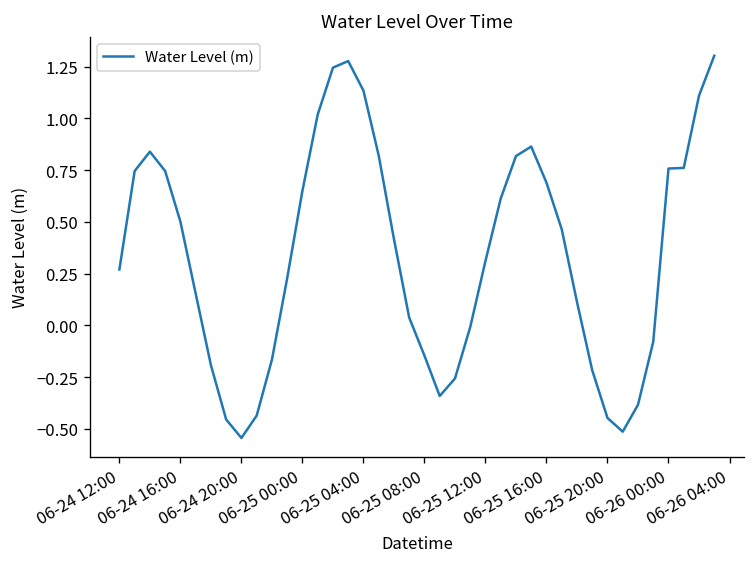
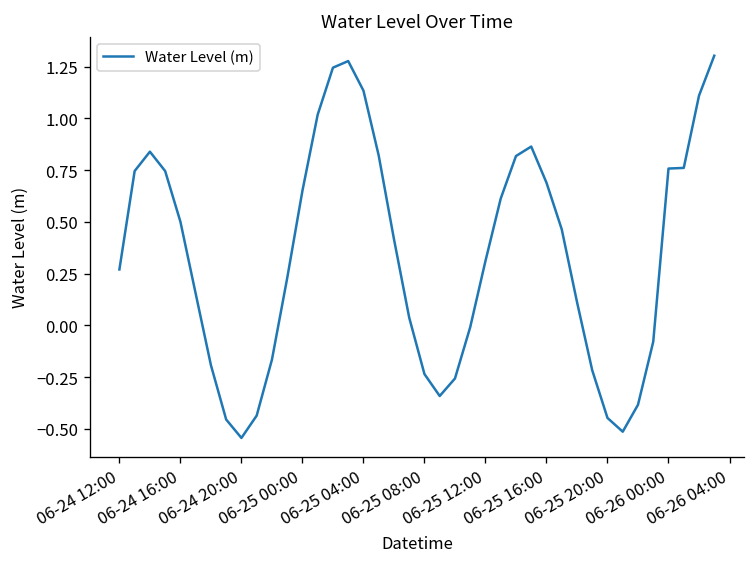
  {
    "06-24 12:00": 0.27,
    "06-24 16:00": 0.50,
    "06-24 20:00": -0.54,
    "06-25 00:00": 0.65,
    "06-25 04:00": 1.13,
-   "06-25 08:00": -0.15,
+   "06-25 08:00": -0.24,
    "06-25 12:00": 0.31,
    "06-25 16:00": 0.69,
    "06-25 20:00": -0.45,
    "06-26 00:00": 0.76
  }
